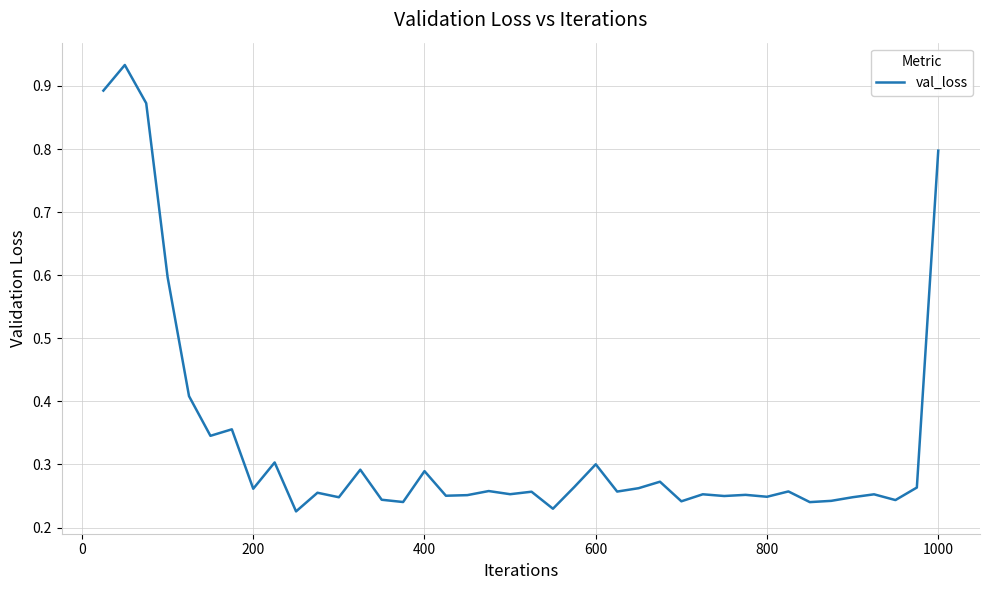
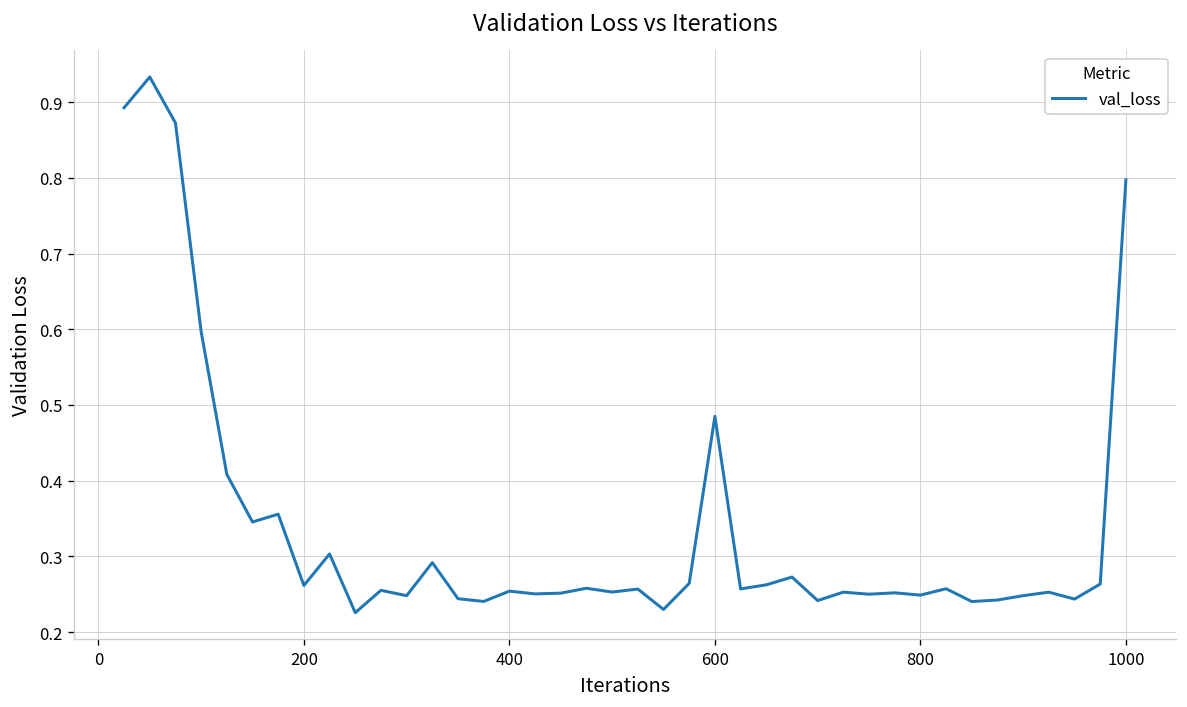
  {
    "200": 0.26,
-   "400": 0.29,
-   "600": 0.30,
+   "400": 0.25,
+   "600": 0.48,
    "800": 0.25,
    "1000": 0.80
  }
